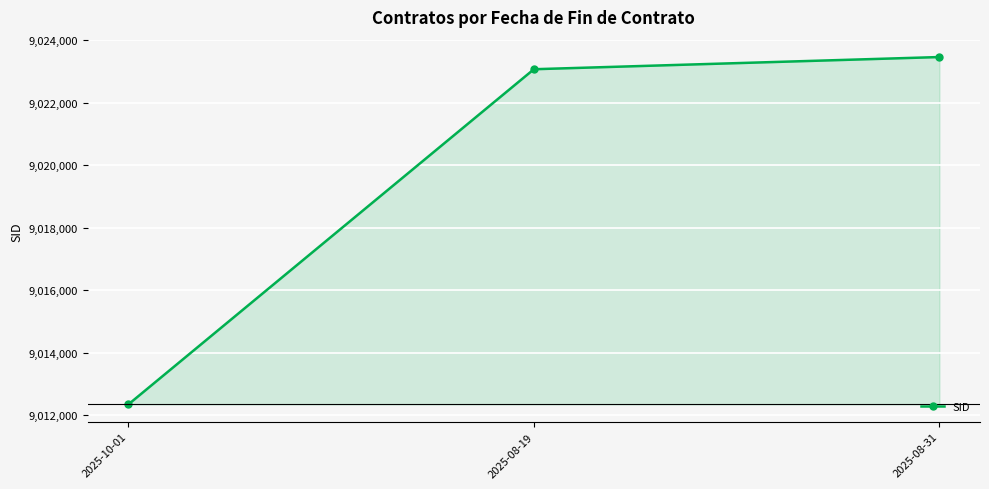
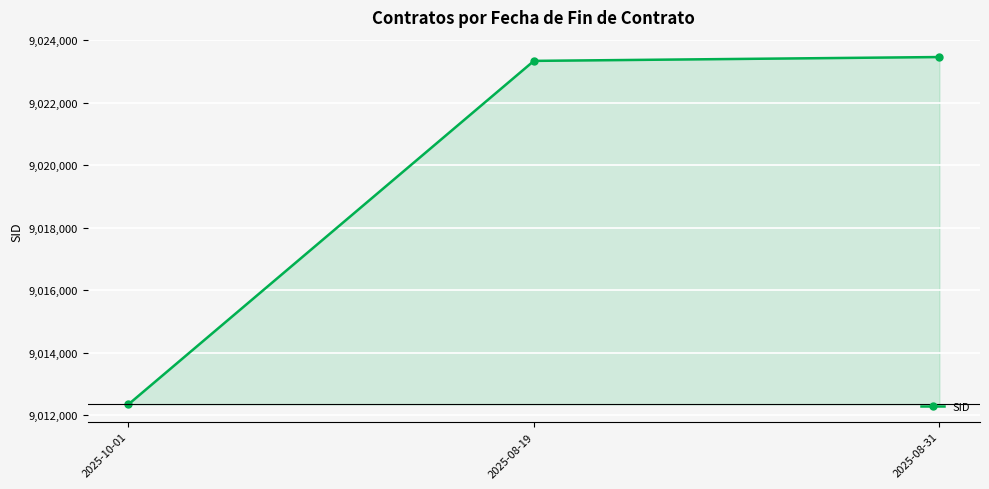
  {
    "2025-10-01": "9,012,300",
-   "2025-08-19": "9,023,100",
+   "2025-08-19": "9,023,300",
    "2025-08-31": "9,023,500"
  }
